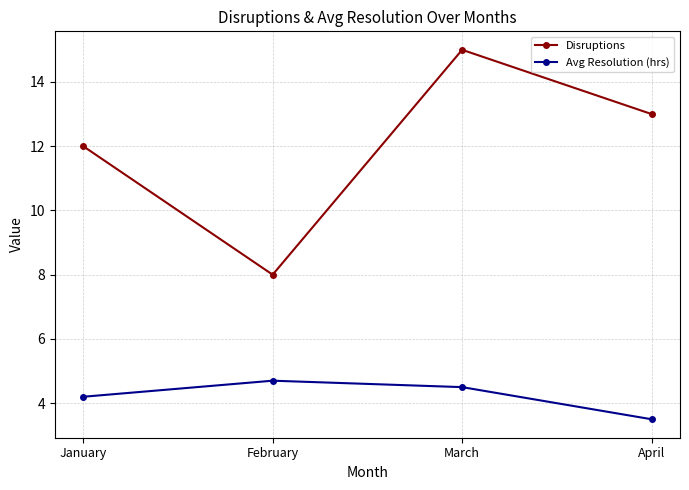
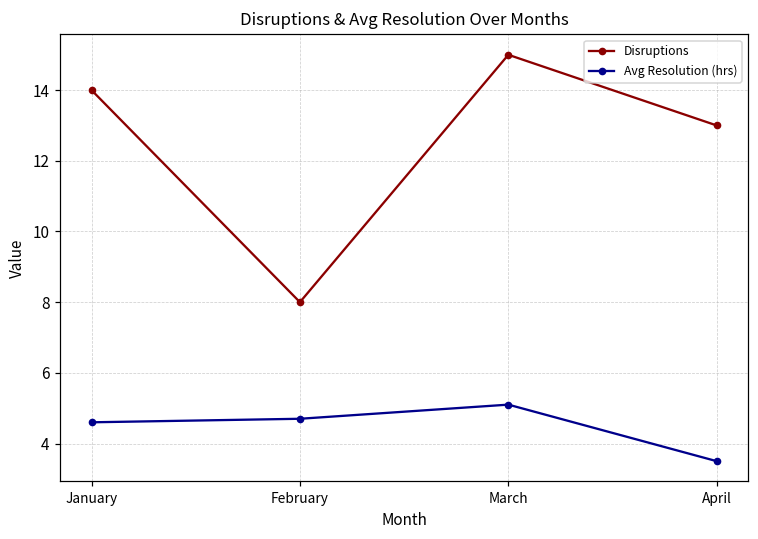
  {
    "Disruptions": {
-     "January": 12,
+     "January": 14,
      "February": 8,
      "March": 15,
      "April": 13
    },
    "Avg Resolution (hrs)": {
-     "January": 4.2,
+     "January": 4.6,
      "February": 4.7,
-     "March": 4.5,
+     "March": 5.1,
      "April": 3.5
    }
  }
